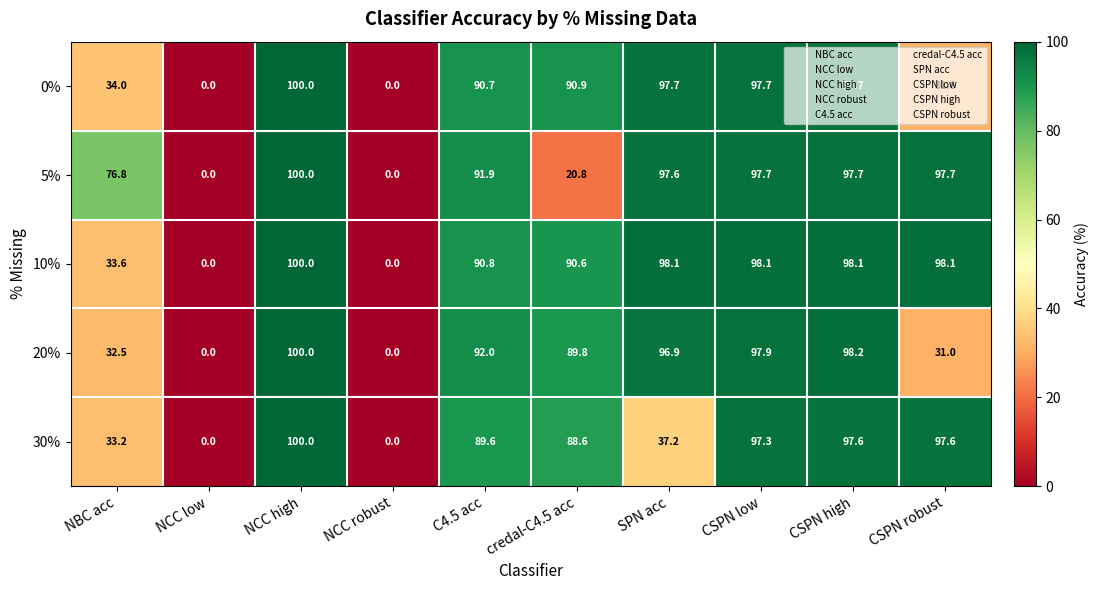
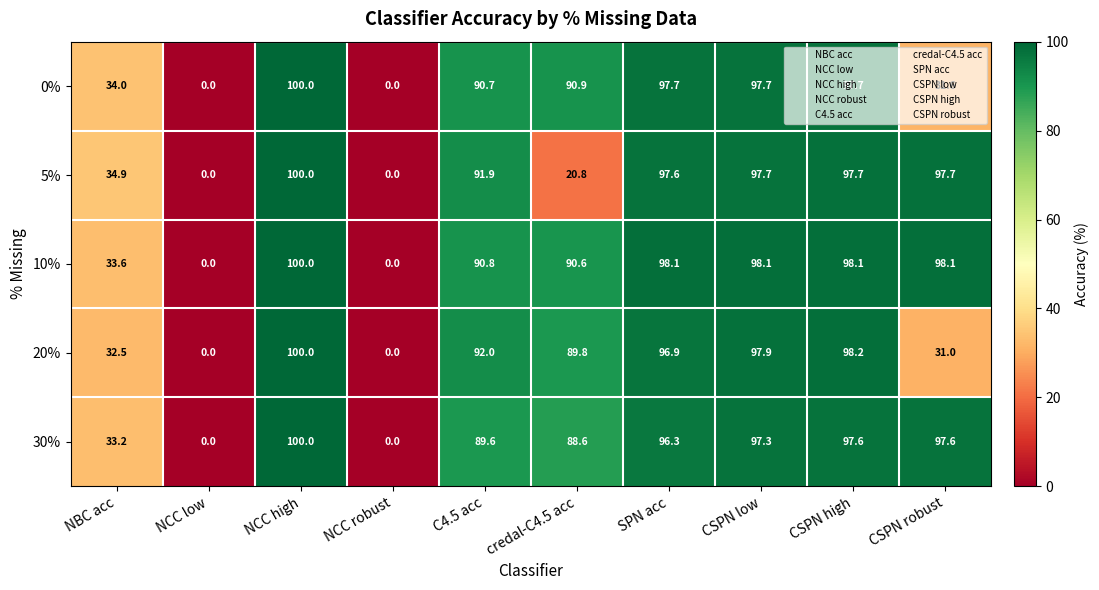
  {
    "0%": {
      "NBC acc": 34.0,
      "NCC low": 0.0,
      "NCC high": 100.0,
      "NCC robust": 0.0,
      "C4.5 acc": 90.7,
      "credal-C4.5 acc": 90.9,
      "SPN acc": 97.7,
      "CSPN low": 97.7
    },
    "5%": {
-     "NBC acc": 76.8,
+     "NBC acc": 34.9,
      "NCC low": 0.0,
      "NCC high": 100.0,
      "NCC robust": 0.0,
      "C4.5 acc": 91.9,
      "credal-C4.5 acc": 20.8,
      "SPN acc": 97.6,
      "CSPN low": 97.7,
      "CSPN high": 97.7,
      "CSPN robust": 97.7
    },
    "10%": {
      "NBC acc": 33.6,
      "NCC low": 0.0,
      "NCC high": 100.0,
      "NCC robust": 0.0,
      "C4.5 acc": 90.8,
      "credal-C4.5 acc": 90.6,
      "SPN acc": 98.1,
      "CSPN low": 98.1,
      "CSPN high": 98.1,
      "CSPN robust": 98.1
    },
    "20%": {
      "NBC acc": 32.5,
      "NCC low": 0.0,
      "NCC high": 100.0,
      "NCC robust": 0.0,
      "C4.5 acc": 92.0,
      "credal-C4.5 acc": 89.8,
      "SPN acc": 96.9,
      "CSPN low": 97.9,
      "CSPN high": 98.2,
      "CSPN robust": 31.0
    },
    "30%": {
      "NBC acc": 33.2,
      "NCC low": 0.0,
      "NCC high": 100.0,
      "NCC robust": 0.0,
      "C4.5 acc": 89.6,
      "credal-C4.5 acc": 88.6,
-     "SPN acc": 37.2,
+     "SPN acc": 96.3,
      "CSPN low": 97.3,
      "CSPN high": 97.6,
      "CSPN robust": 97.6
    }
  }
